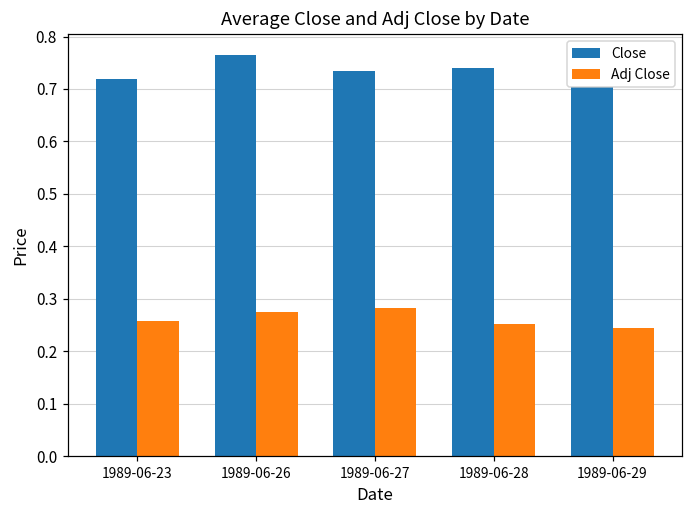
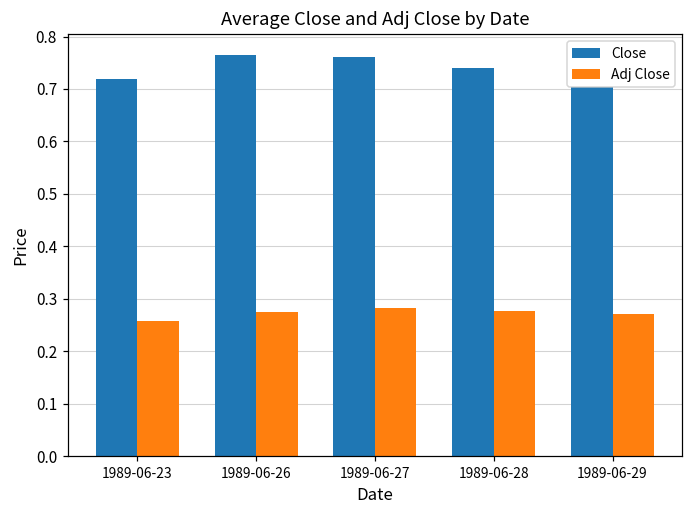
  {
    "Close": {
      "1989-06-23": 0.72,
      "1989-06-26": 0.77,
-     "1989-06-27": 0.73,
+     "1989-06-27": 0.76,
      "1989-06-28": 0.74
    },
    "Adj Close": {
      "1989-06-23": 0.26,
      "1989-06-26": 0.27,
      "1989-06-27": 0.28,
-     "1989-06-28": 0.25,
-     "1989-06-29": 0.24
+     "1989-06-28": 0.28,
+     "1989-06-29": 0.27
    }
  }
